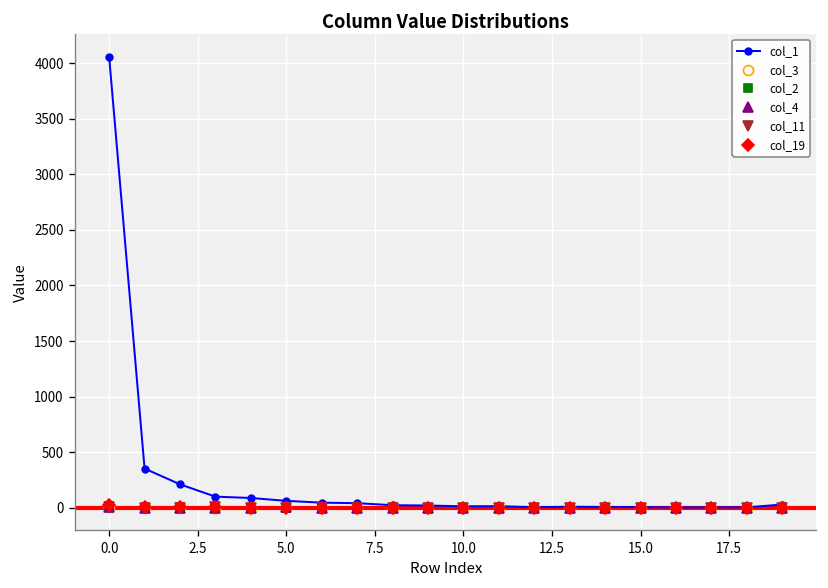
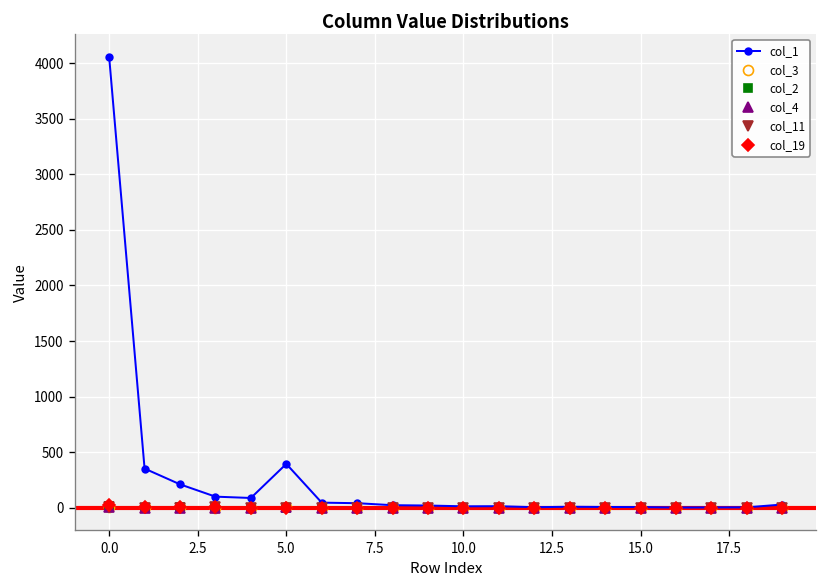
  {
    "col_1": {
      "0.0": 4100,
-     "5.0": 100
+     "5.0": 400
    }
  }
